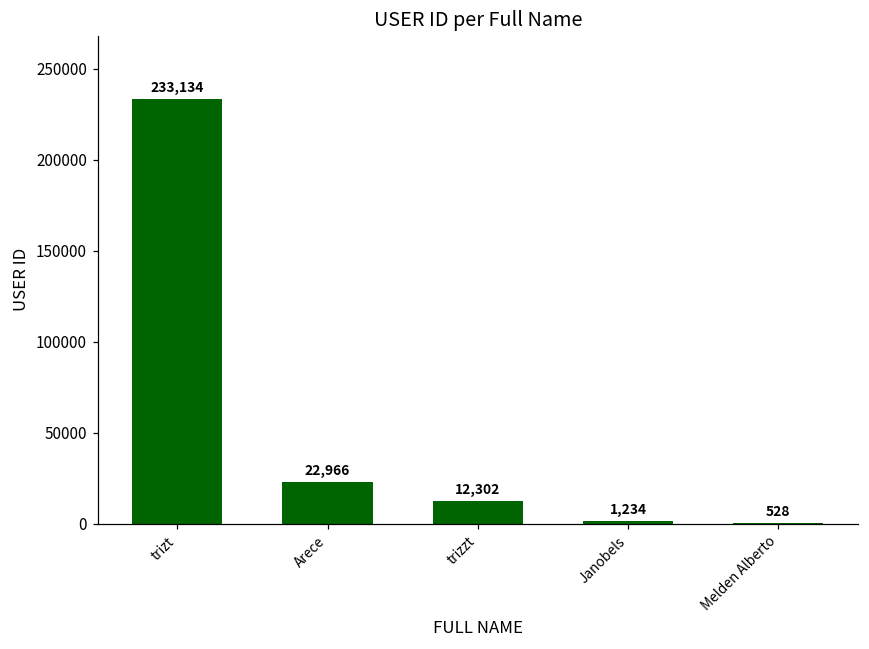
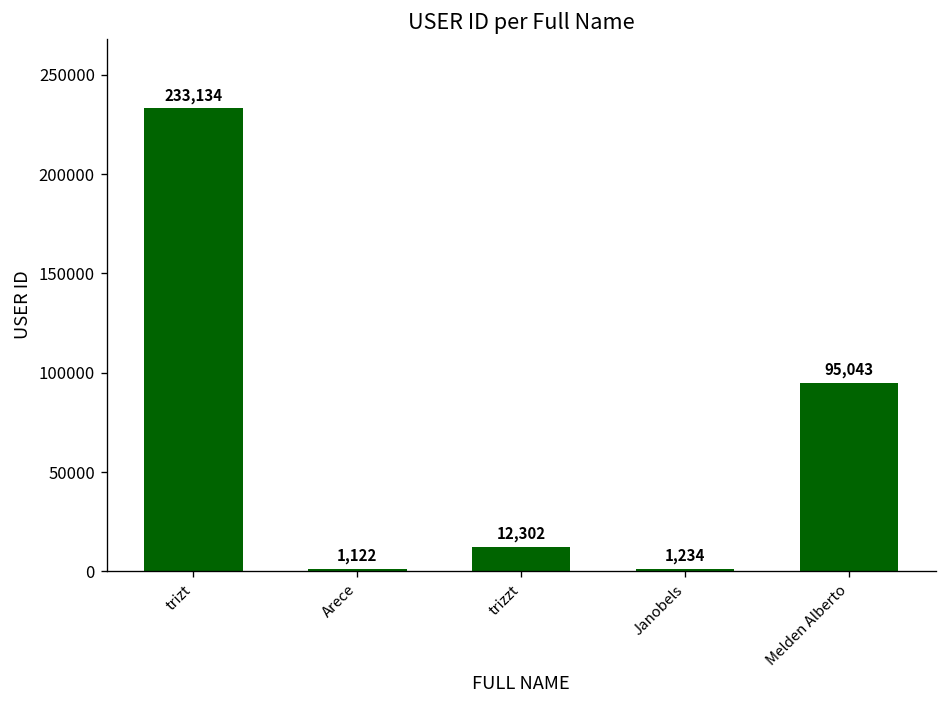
  {
    "trizt": "233,134",
-   "Arece": "22,966",
+   "Arece": "1,122",
    "trizzt": "12,302",
    "Janobels": "1,234",
-   "Melden Alberto": "528"
+   "Melden Alberto": "95,043"
  }
